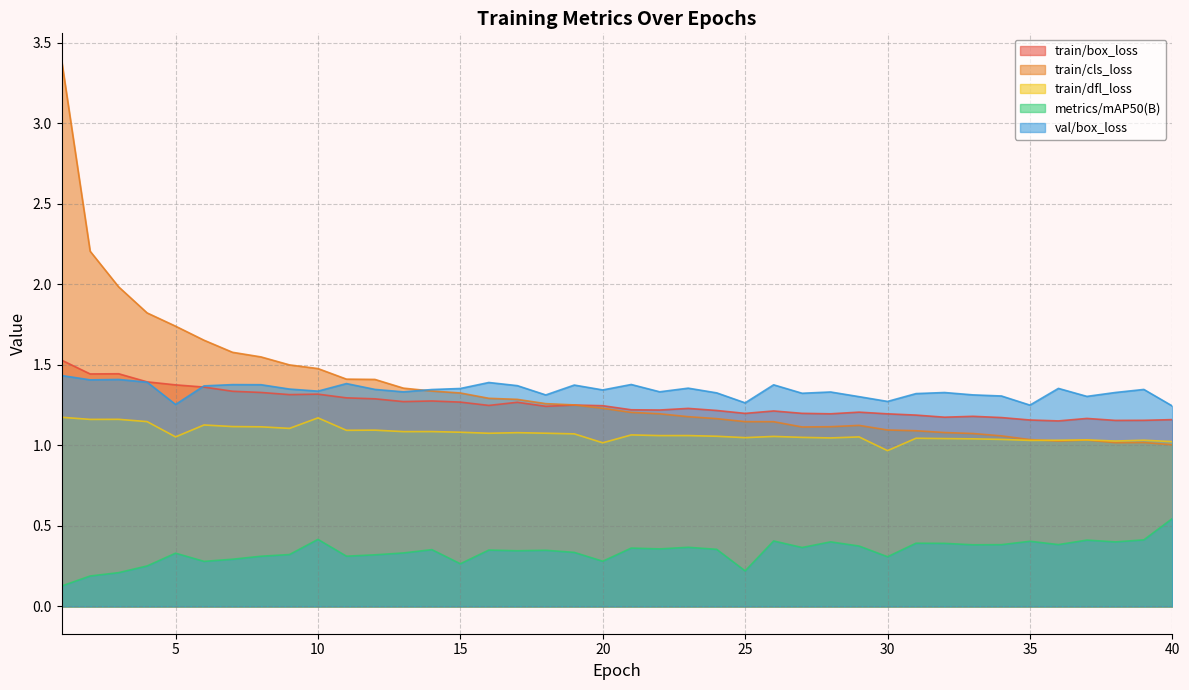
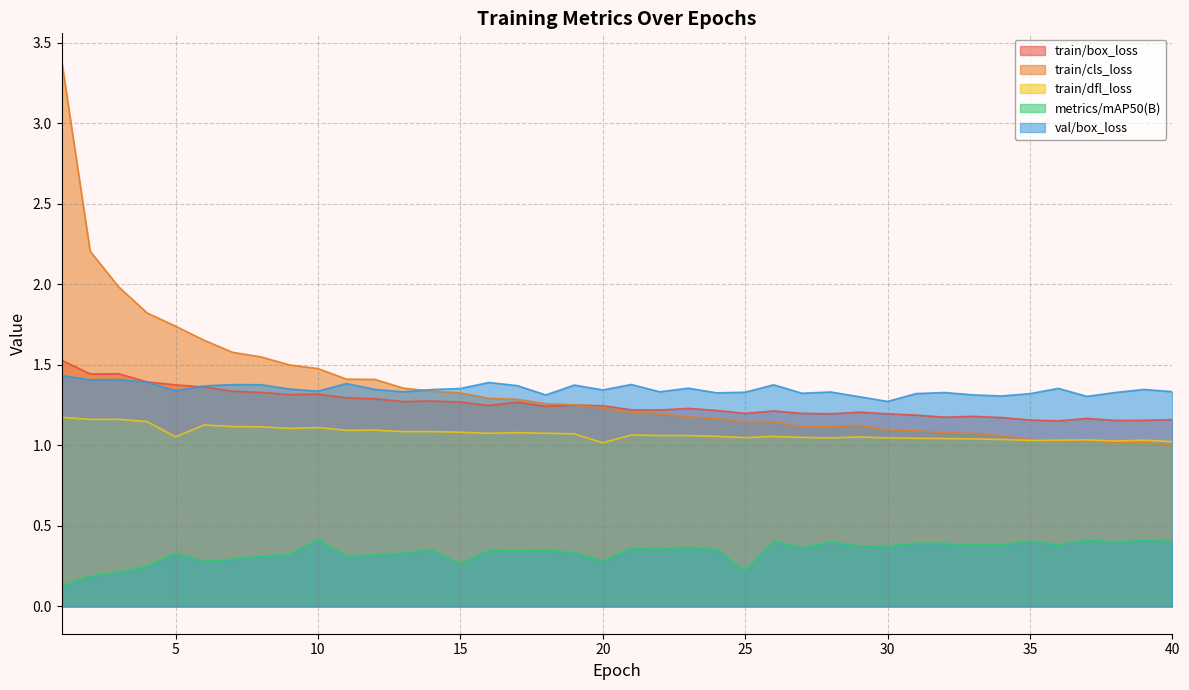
  {
    "train/dfl_loss": {
      "5": 1.05,
-     "10": 1.17,
+     "10": 1.11,
      "15": 1.08,
      "20": 1.02,
      "25": 1.05,
-     "30": 0.97,
+     "30": 1.05,
      "40": 1.02
    },
    "metrics/mAP50(B)": {
      "5": 0.33,
      "10": 0.42,
      "15": 0.27,
      "20": 0.28,
      "25": 0.22,
-     "30": 0.31,
+     "30": 0.38,
      "35": 0.40,
-     "40": 0.55
+     "40": 0.40
    },
    "val/box_loss": {
-     "5": 1.25,
+     "5": 1.34,
      "10": 1.34,
      "15": 1.35,
      "20": 1.34,
-     "25": 1.26,
+     "25": 1.33,
      "30": 1.27,
-     "35": 1.25,
-     "40": 1.24
+     "35": 1.32,
+     "40": 1.33
    }
  }
